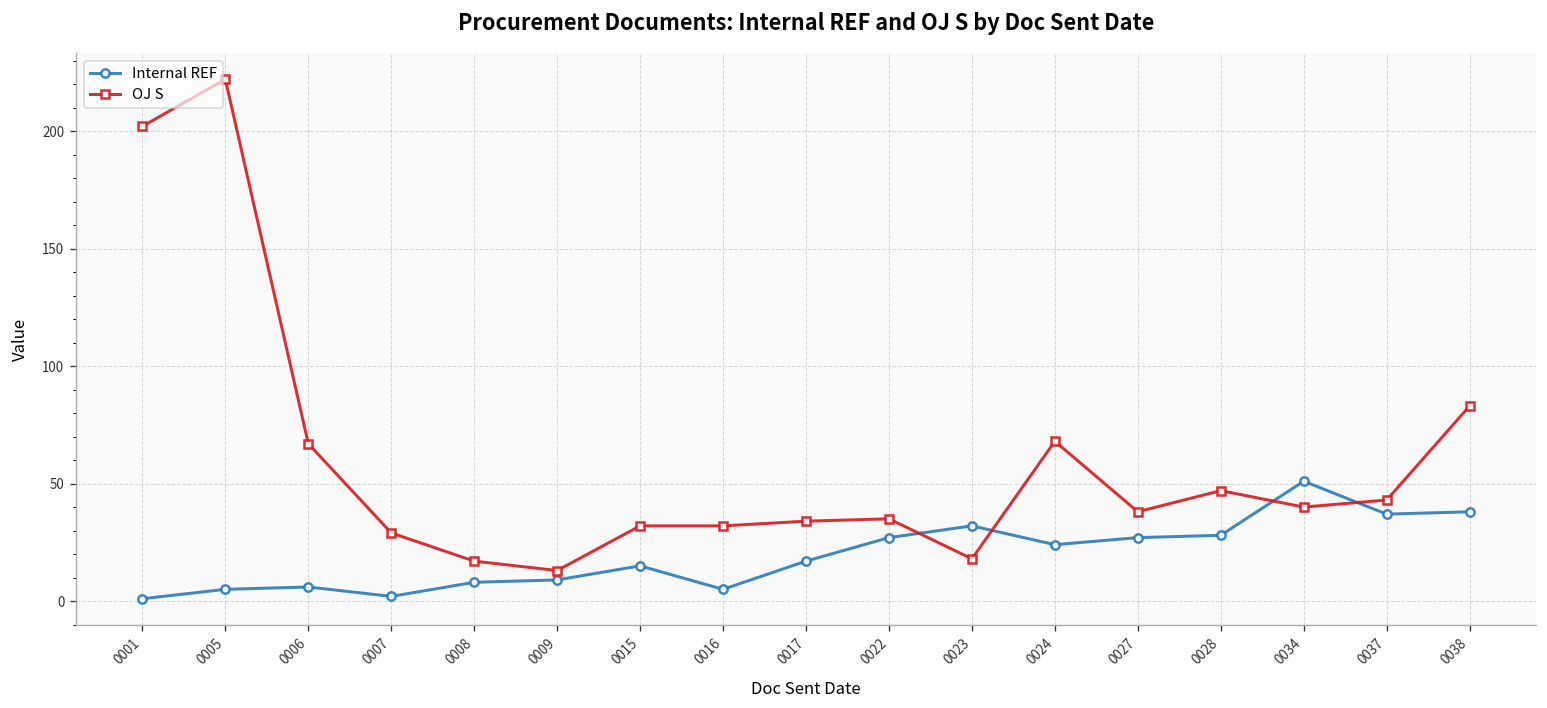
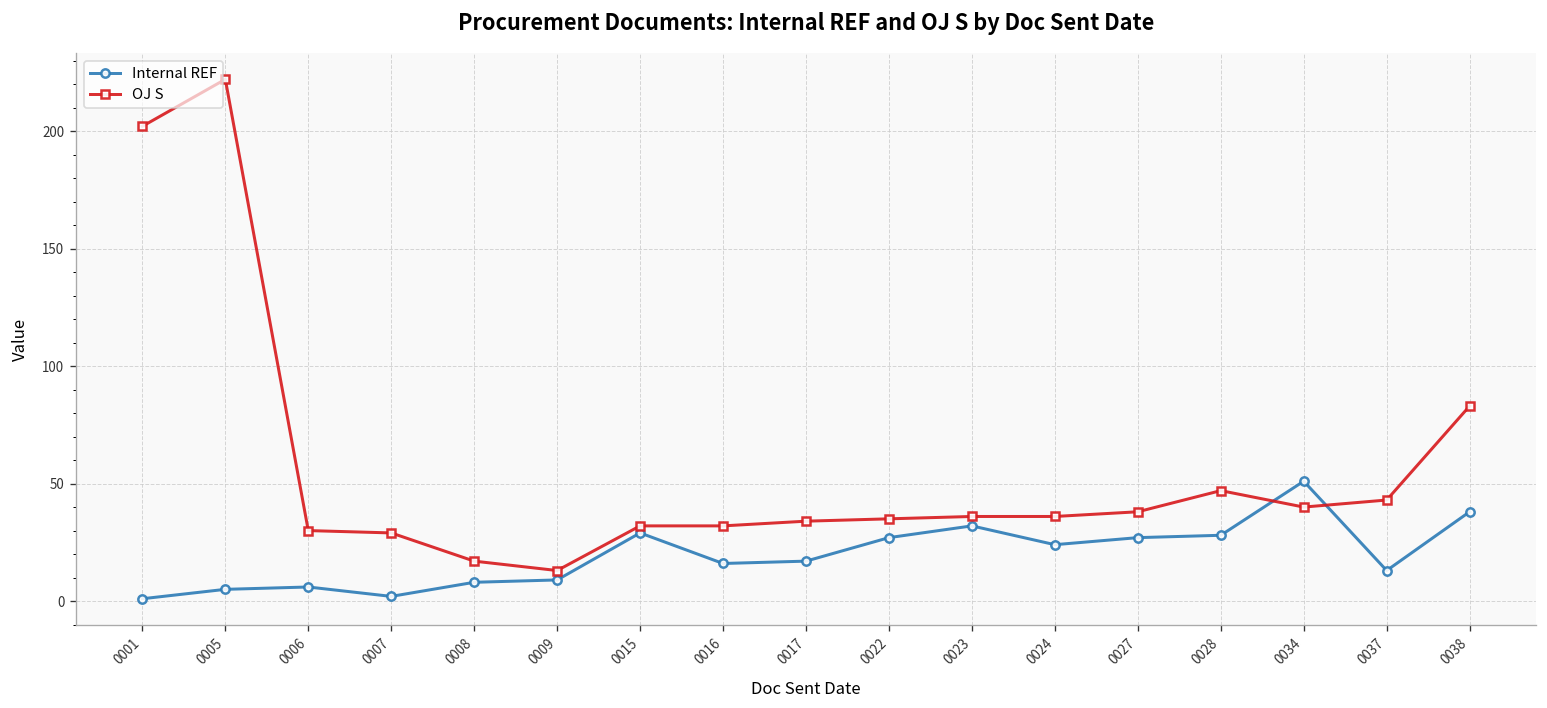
  {
    "Internal REF": {
      "0001": 1,
      "0005": 5,
      "0006": 6,
      "0007": 2,
      "0008": 8,
      "0009": 9,
-     "0015": 15,
-     "0016": 5,
+     "0015": 29,
+     "0016": 16,
      "0017": 17,
      "0022": 27,
      "0023": 32,
      "0024": 24,
      "0027": 27,
      "0028": 28,
      "0034": 51,
-     "0037": 37,
+     "0037": 13,
      "0038": 38
    },
    "OJ S": {
      "0001": 202,
      "0005": 222,
-     "0006": 67,
+     "0006": 30,
      "0007": 29,
      "0008": 17,
      "0009": 13,
      "0015": 32,
      "0016": 32,
      "0017": 34,
      "0022": 35,
-     "0023": 18,
-     "0024": 68,
+     "0023": 36,
+     "0024": 36,
      "0027": 38,
      "0028": 47,
      "0034": 40,
      "0037": 43,
      "0038": 83
    }
  }
